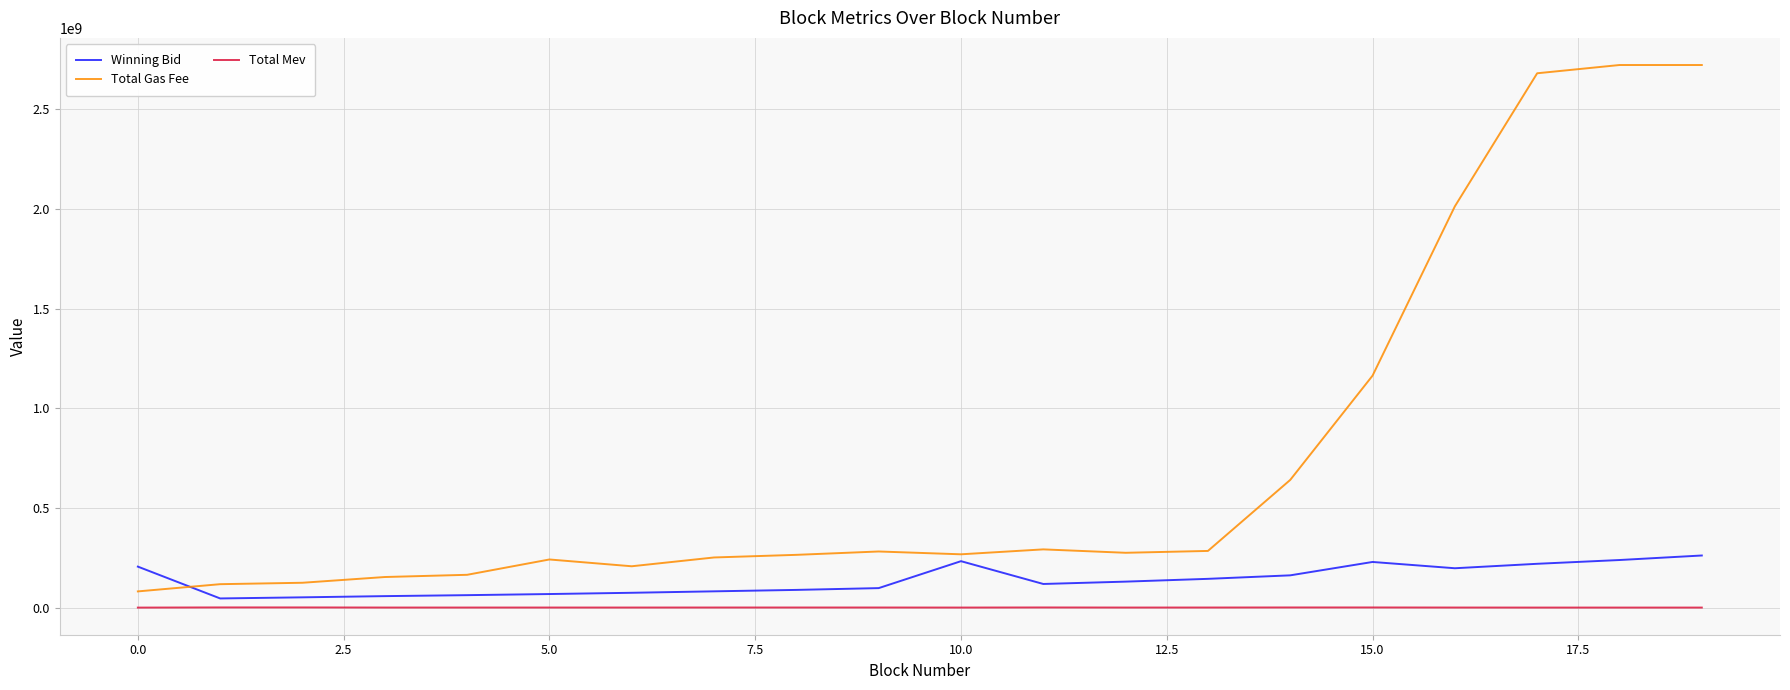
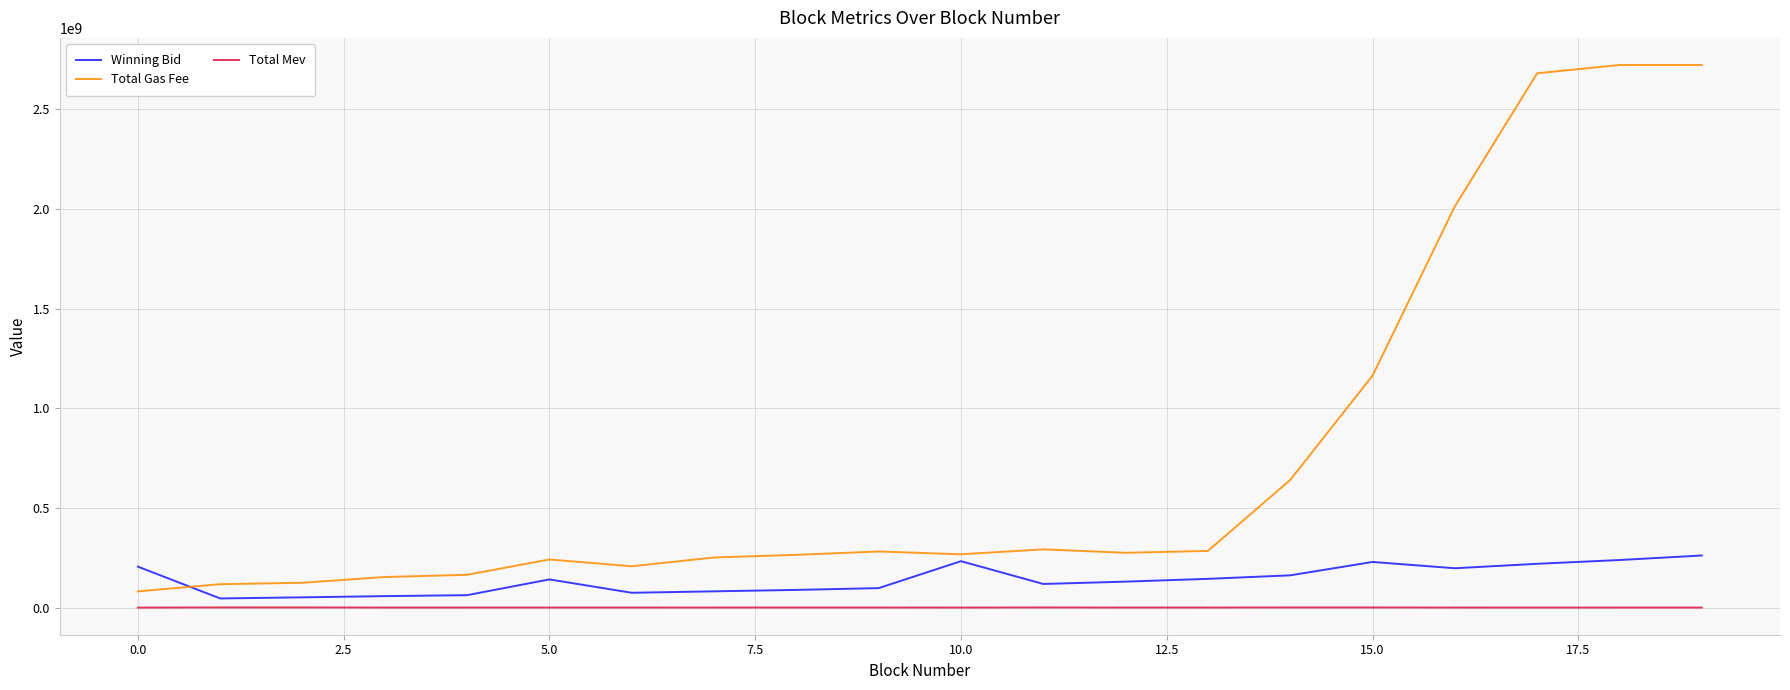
  {
    "Winning Bid": {
      "0.0": 210000000,
-     "5.0": 70000000,
+     "5.0": 140000000,
      "10.0": 230000000,
      "15.0": 230000000
    },
    "Total Gas Fee": {
      "0.0": 80000000,
      "5.0": 240000000,
      "10.0": 270000000,
      "15.0": 1160000000
    },
    "Total Mev": {
      "0.0": 0,
      "5.0": 0,
      "10.0": 0,
      "15.0": 0
    }
  }
